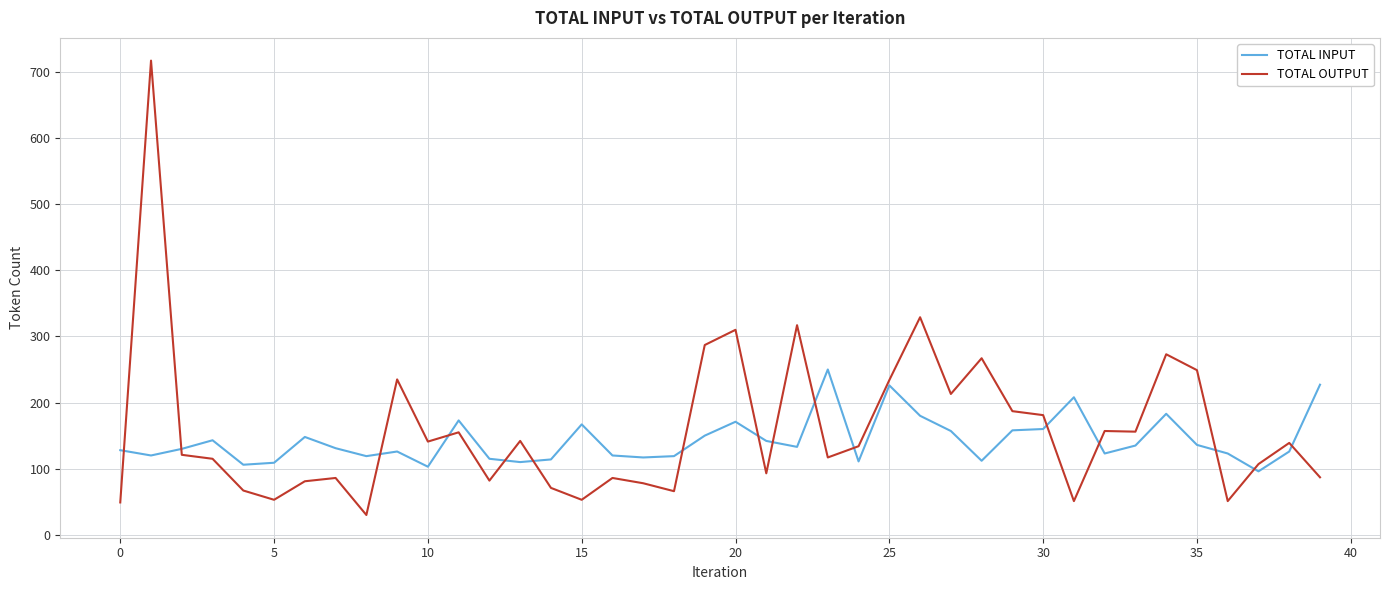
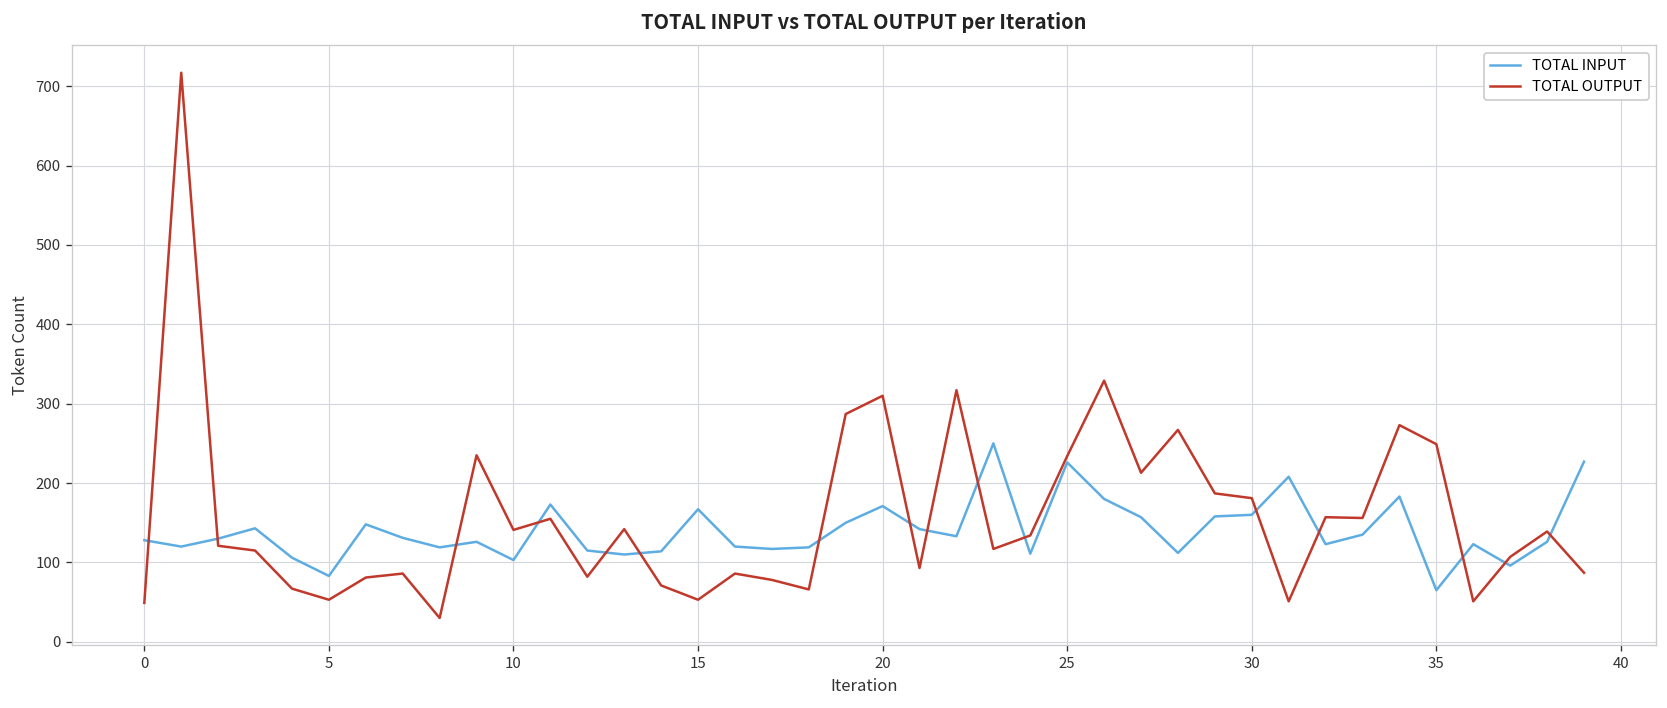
  {
    "TOTAL INPUT": {
      "0": 130,
-     "5": 110,
+     "5": 80,
      "10": 100,
      "15": 170,
      "20": 170,
      "25": 230,
      "30": 160,
-     "35": 140
+     "35": 70
    },
    "TOTAL OUTPUT": {
      "0": 50,
      "5": 50,
      "10": 140,
      "15": 50,
      "20": 310,
      "25": 230,
      "30": 180,
      "35": 250
    }
  }
